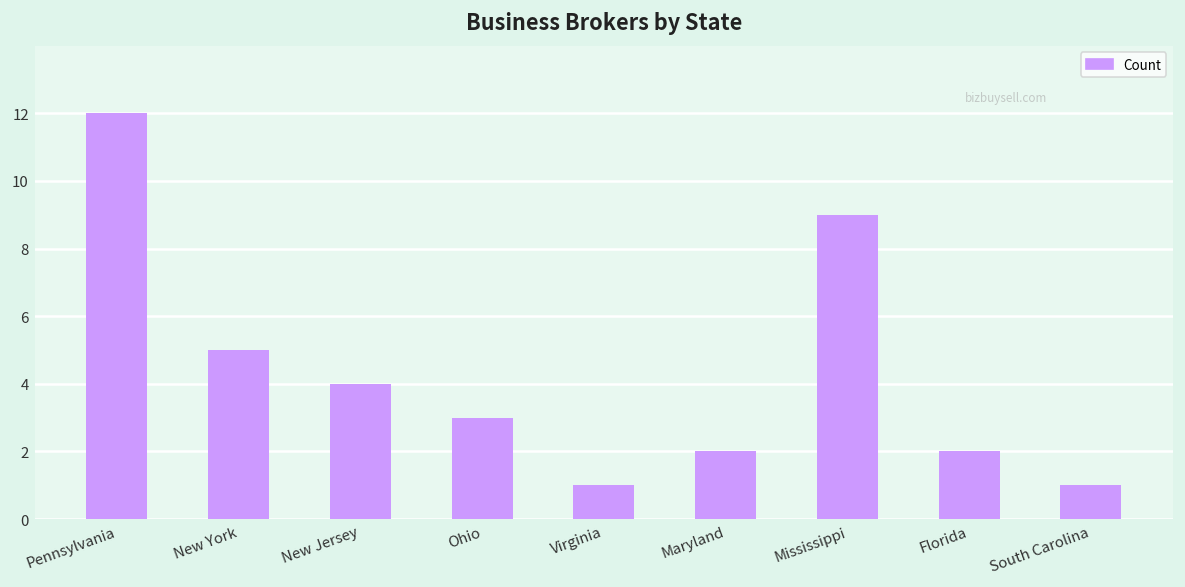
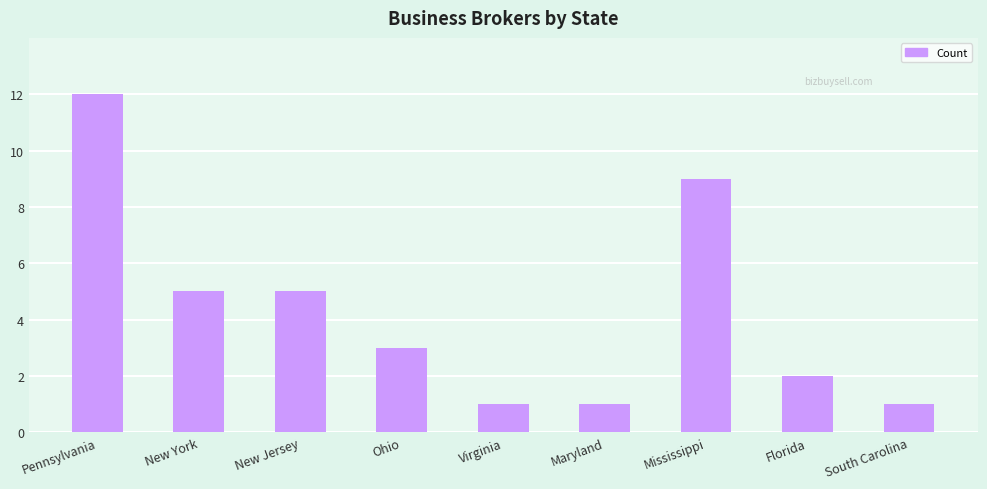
  {
    "Pennsylvania": 12,
    "New York": 5,
-   "New Jersey": 4,
+   "New Jersey": 5,
    "Ohio": 3,
    "Virginia": 1,
-   "Maryland": 2,
+   "Maryland": 1,
    "Mississippi": 9,
    "Florida": 2,
    "South Carolina": 1
  }
